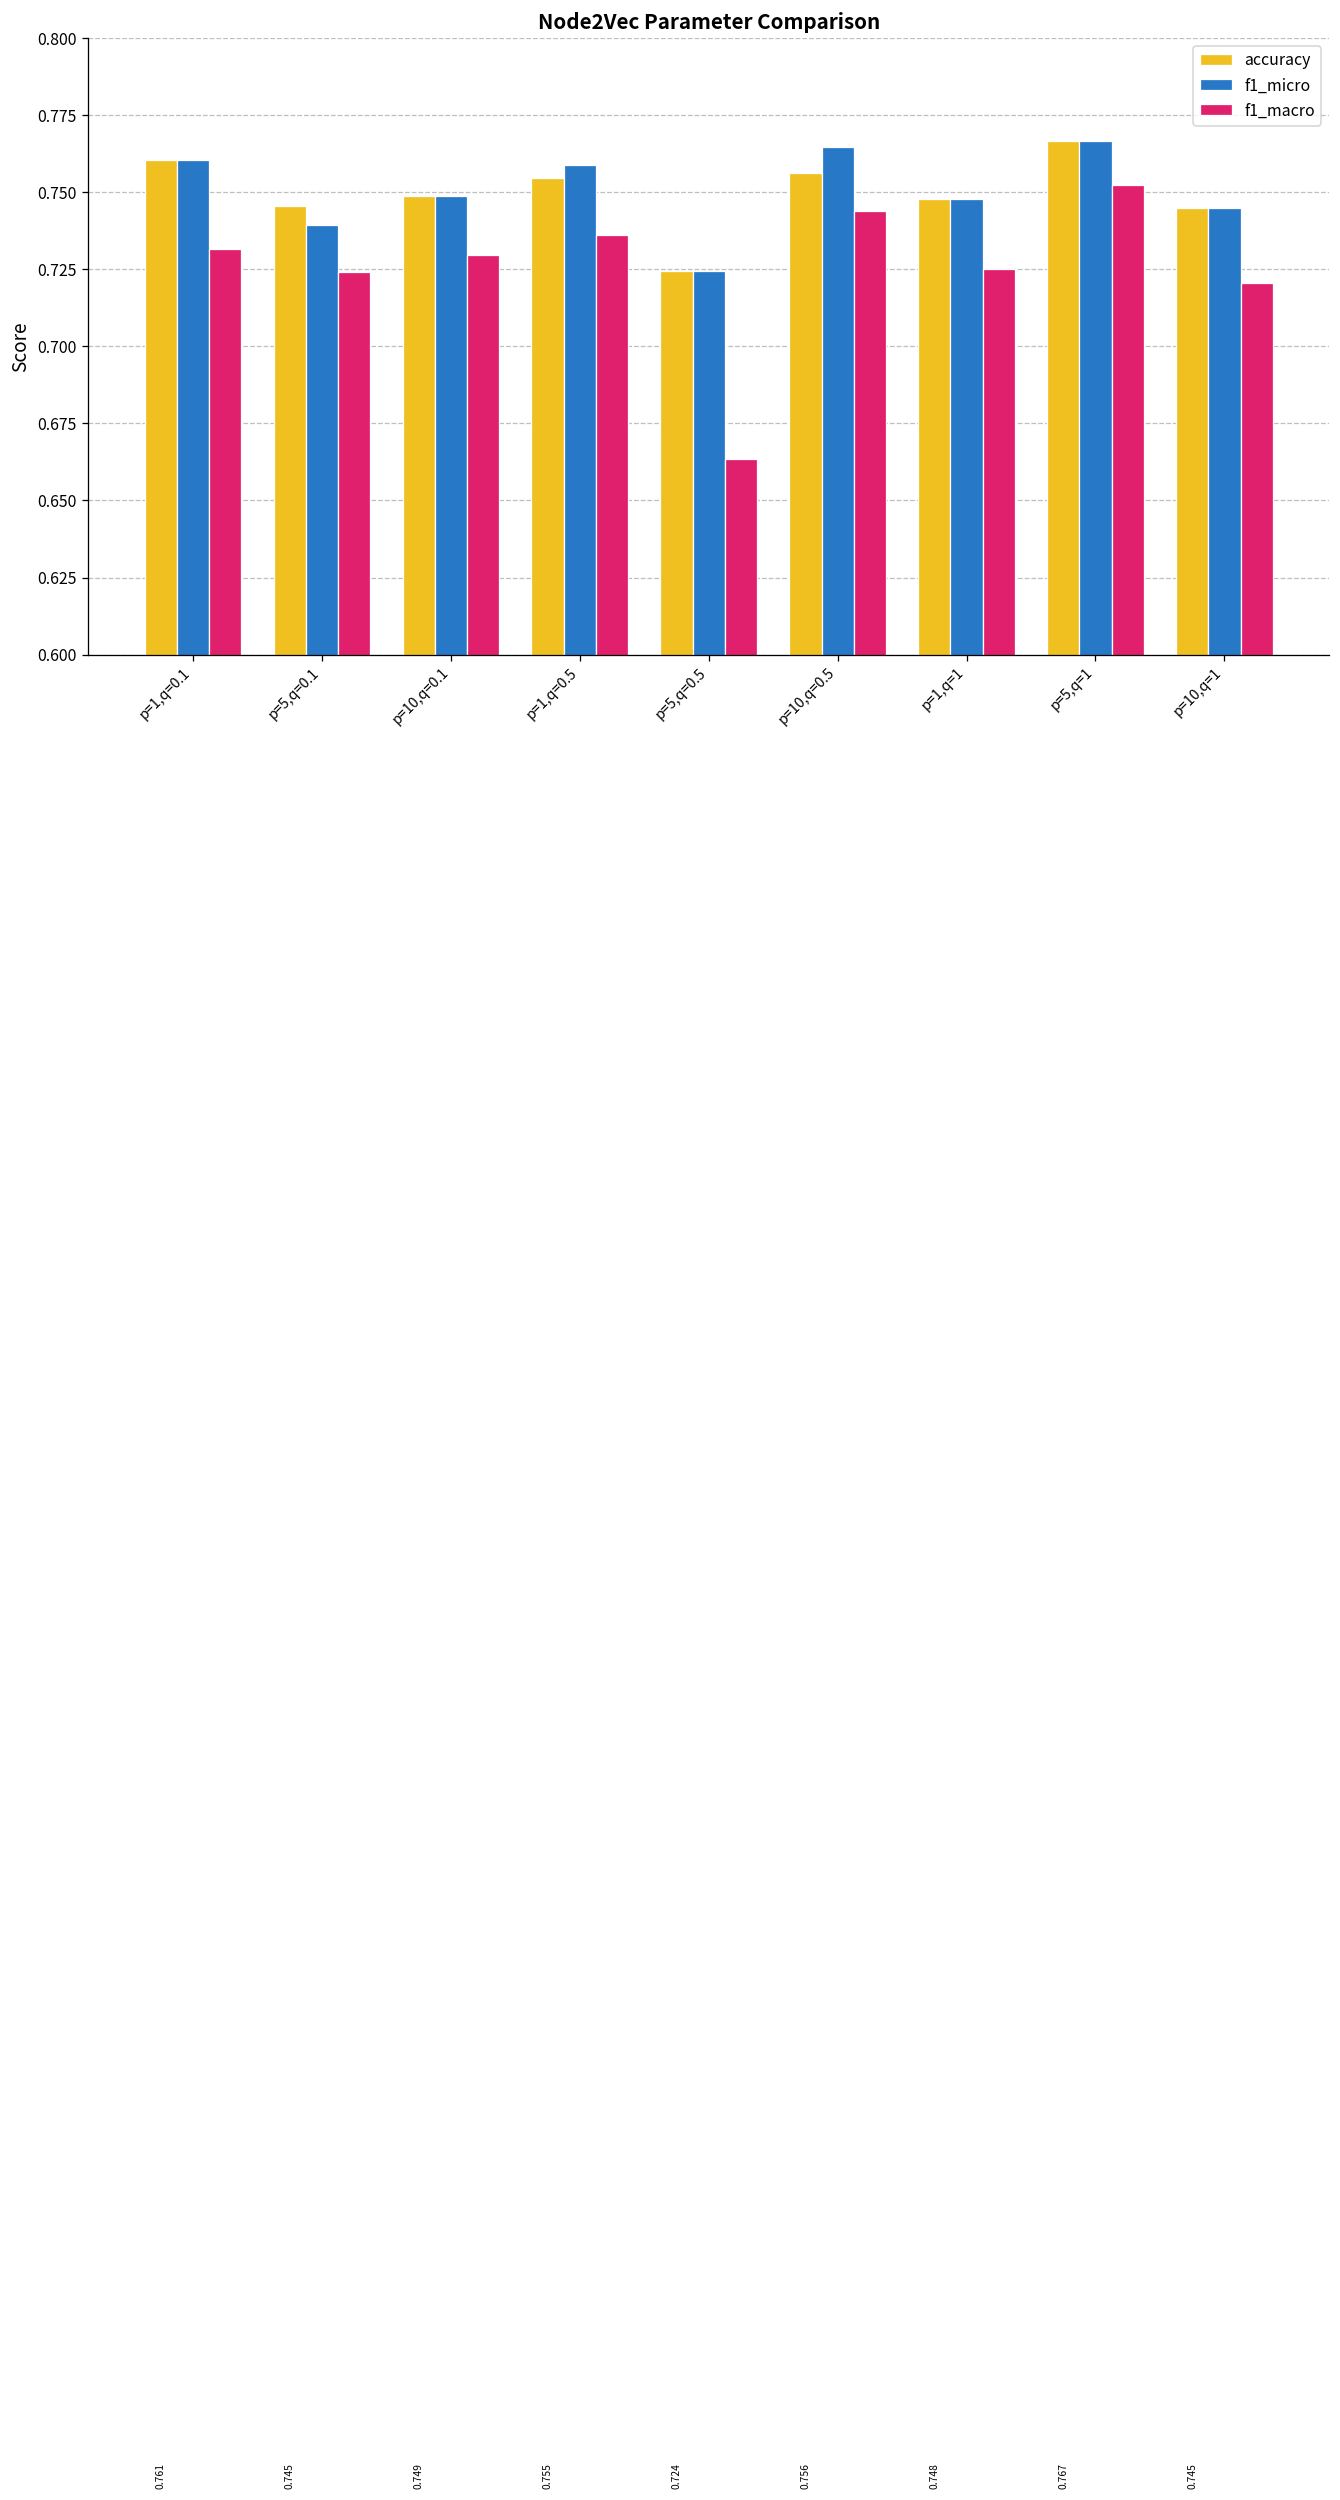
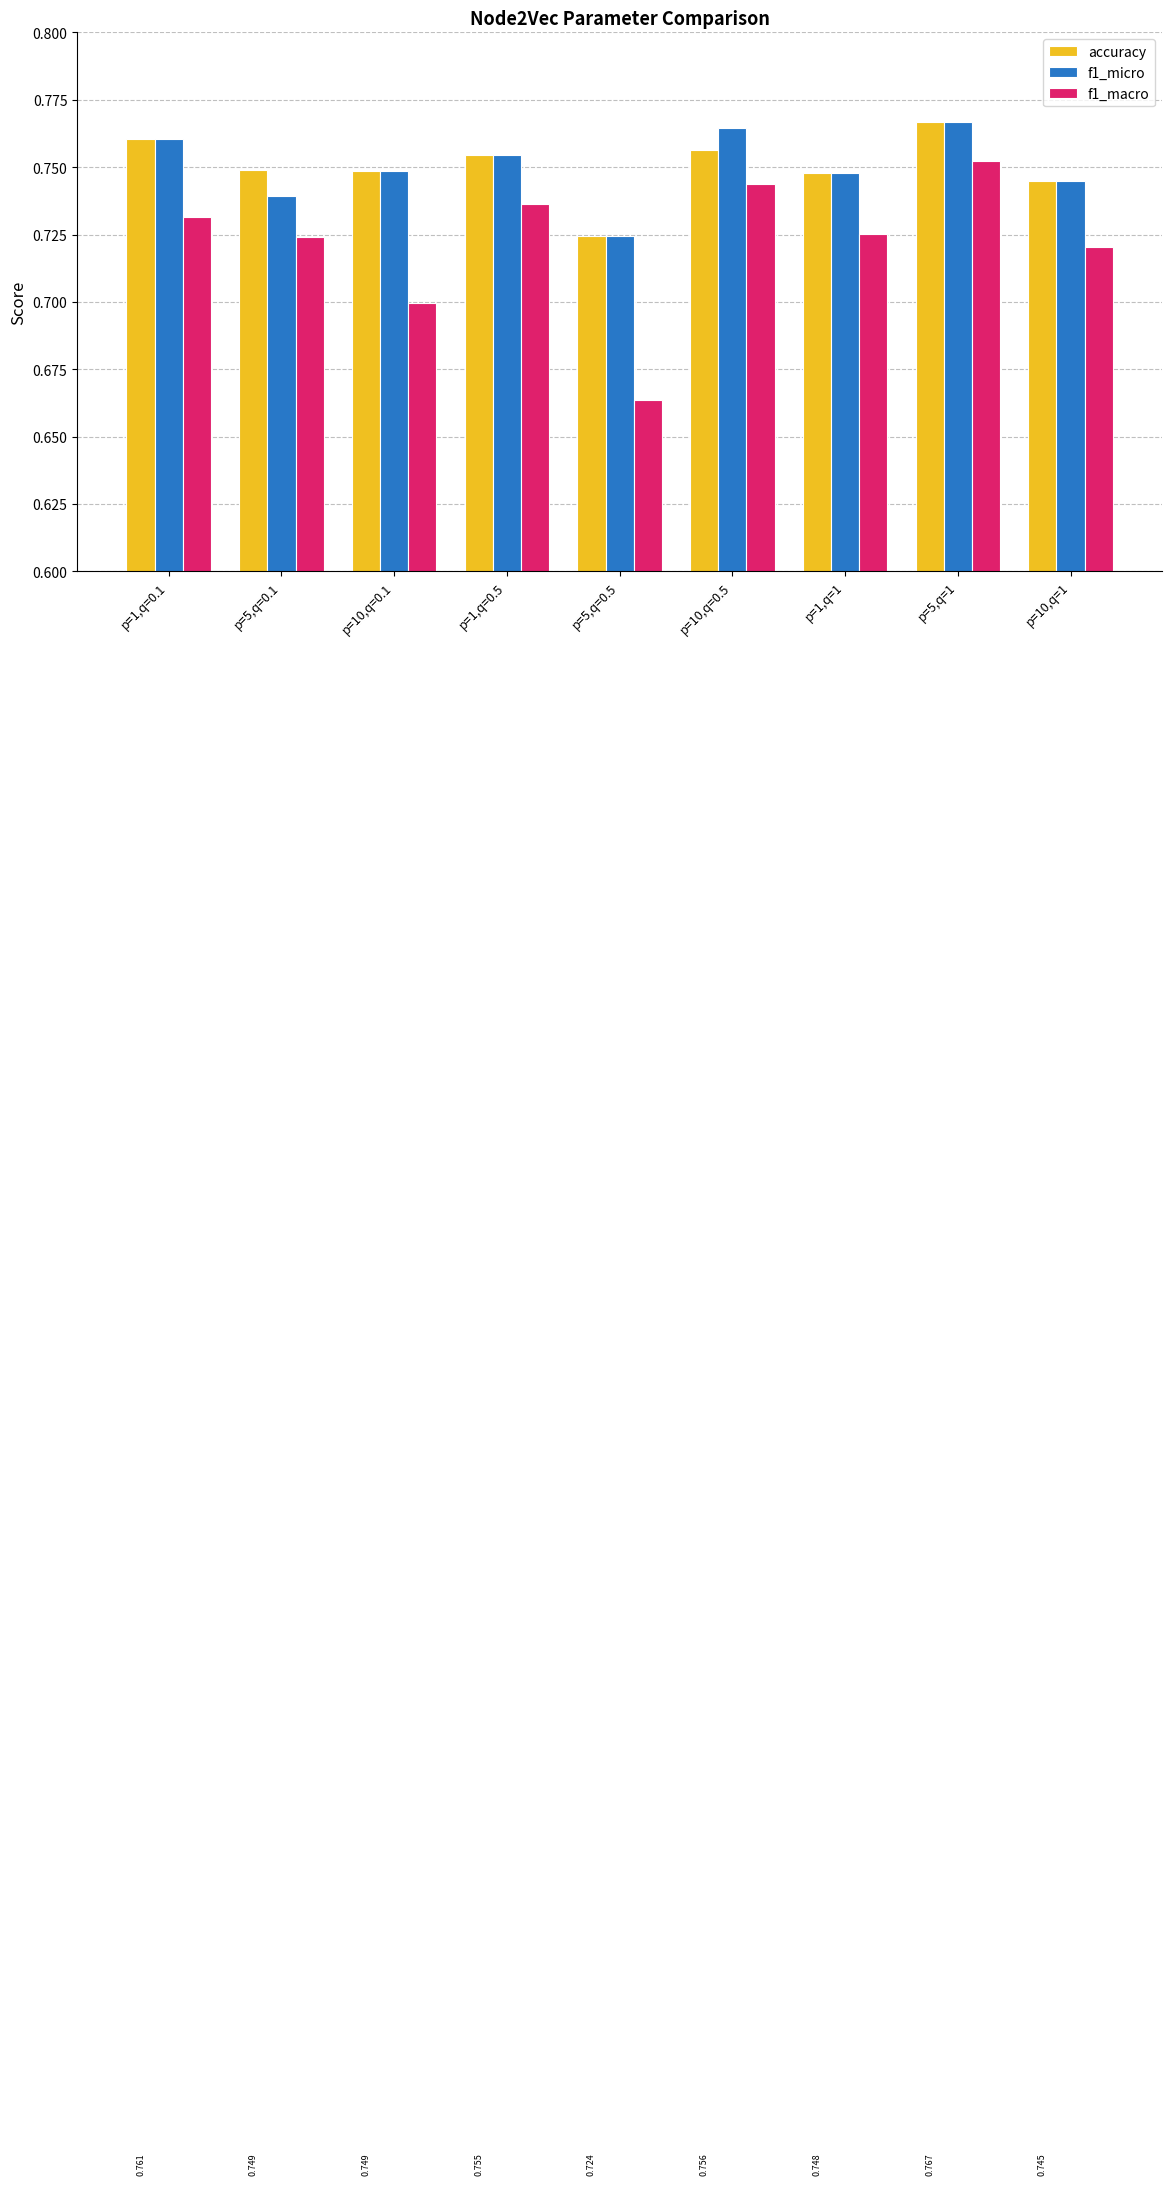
  {
    "accuracy": {
      "p=1,q=0.1": 0.761,
-     "p=5,q=0.1": 0.745,
+     "p=5,q=0.1": 0.749,
      "p=10,q=0.1": 0.749,
      "p=1,q=0.5": 0.755,
      "p=5,q=0.5": 0.724,
      "p=10,q=0.5": 0.756,
      "p=1,q=1": 0.748,
      "p=5,q=1": 0.767,
      "p=10,q=1": 0.745
    },
    "f1_micro": {
      "p=1,q=0.1": 0.761,
      "p=5,q=0.1": 0.739,
      "p=10,q=0.1": 0.749,
-     "p=1,q=0.5": 0.759,
+     "p=1,q=0.5": 0.755,
      "p=5,q=0.5": 0.724,
      "p=10,q=0.5": 0.765,
      "p=1,q=1": 0.748,
      "p=5,q=1": 0.767,
      "p=10,q=1": 0.745
    },
    "f1_macro": {
      "p=1,q=0.1": 0.732,
      "p=5,q=0.1": 0.724,
-     "p=10,q=0.1": 0.729,
+     "p=10,q=0.1": 0.700,
      "p=1,q=0.5": 0.736,
      "p=5,q=0.5": 0.663,
      "p=10,q=0.5": 0.744,
      "p=1,q=1": 0.725,
      "p=5,q=1": 0.752,
      "p=10,q=1": 0.720
    }
  }
